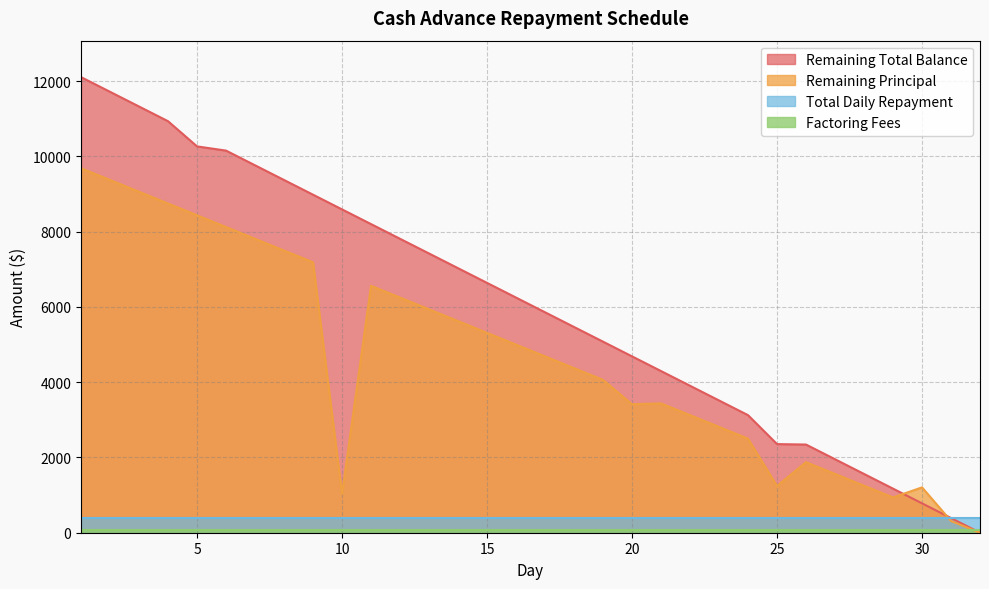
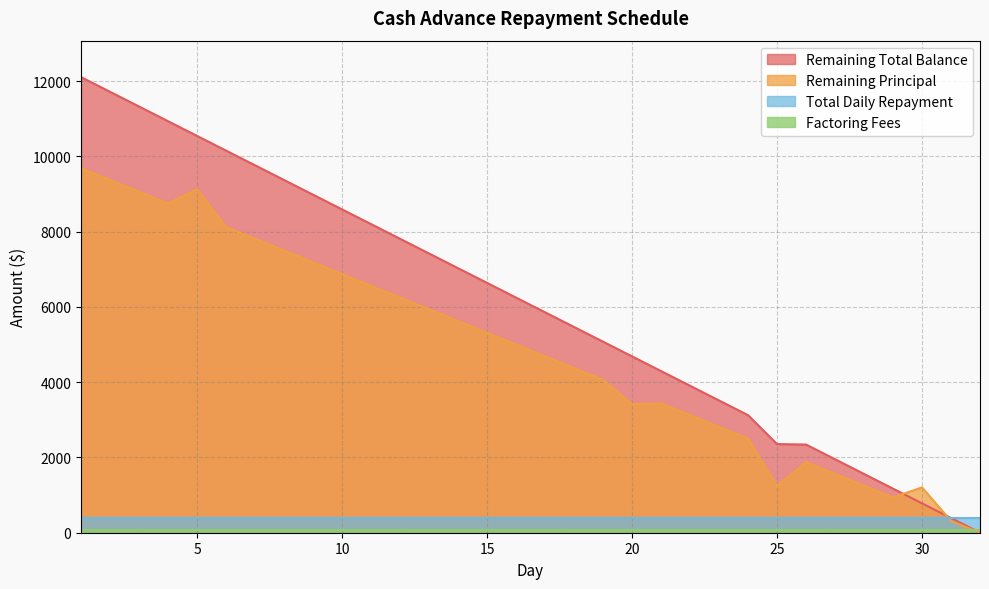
  {
    "Remaining Total Balance": {
-     "5": 10300,
+     "5": 10500,
      "10": 8600,
      "15": 6600,
      "20": 4700,
      "25": 2400,
      "30": 800
    },
    "Remaining Principal": {
-     "5": 8400,
-     "10": 1000,
+     "5": 9100,
+     "10": 6900,
      "15": 5300,
      "20": 3400,
      "25": 1200,
      "30": 1200
    },
    "Total Daily Repayment": {
      "5": 400,
      "10": 400,
      "15": 400,
      "20": 400,
      "25": 400,
      "30": 400
    },
    "Factoring Fees": {
      "5": 100,
      "10": 100,
      "15": 100,
      "20": 100,
      "25": 100,
      "30": 100
    }
  }
